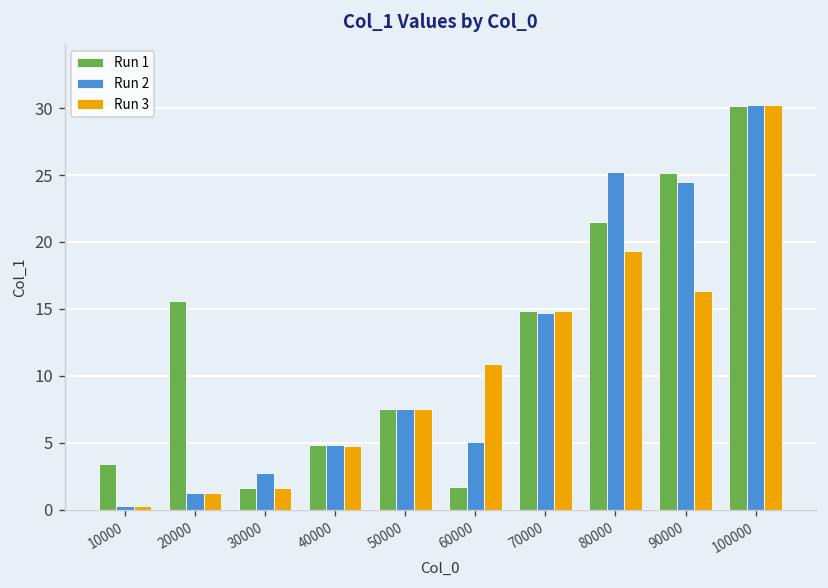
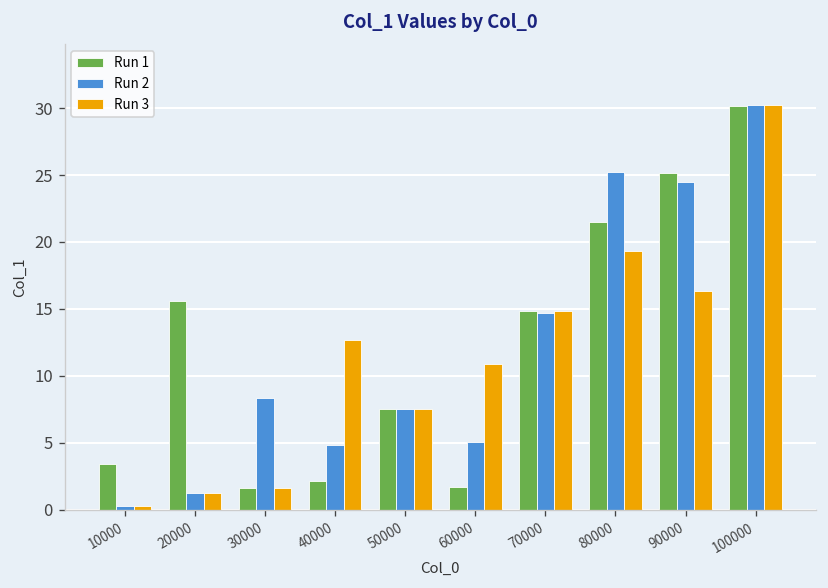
  {
    "Run 1": {
      "10000": 3.4,
      "20000": 15.6,
      "30000": 1.6,
-     "40000": 4.8,
+     "40000": 2.1,
      "50000": 7.5,
      "60000": 1.7,
      "70000": 14.8,
      "80000": 21.5,
      "90000": 25.1,
      "100000": 30.2
    },
    "Run 2": {
      "10000": 0.3,
      "20000": 1.2,
-     "30000": 2.7,
+     "30000": 8.4,
      "40000": 4.8,
      "50000": 7.5,
      "60000": 5.1,
      "70000": 14.7,
      "80000": 25.2,
      "90000": 24.5,
      "100000": 30.2
    },
    "Run 3": {
      "10000": 0.3,
      "20000": 1.2,
      "30000": 1.6,
-     "40000": 4.8,
+     "40000": 12.7,
      "50000": 7.5,
      "60000": 10.9,
      "70000": 14.8,
      "80000": 19.3,
      "90000": 16.4,
      "100000": 30.2
    }
  }
